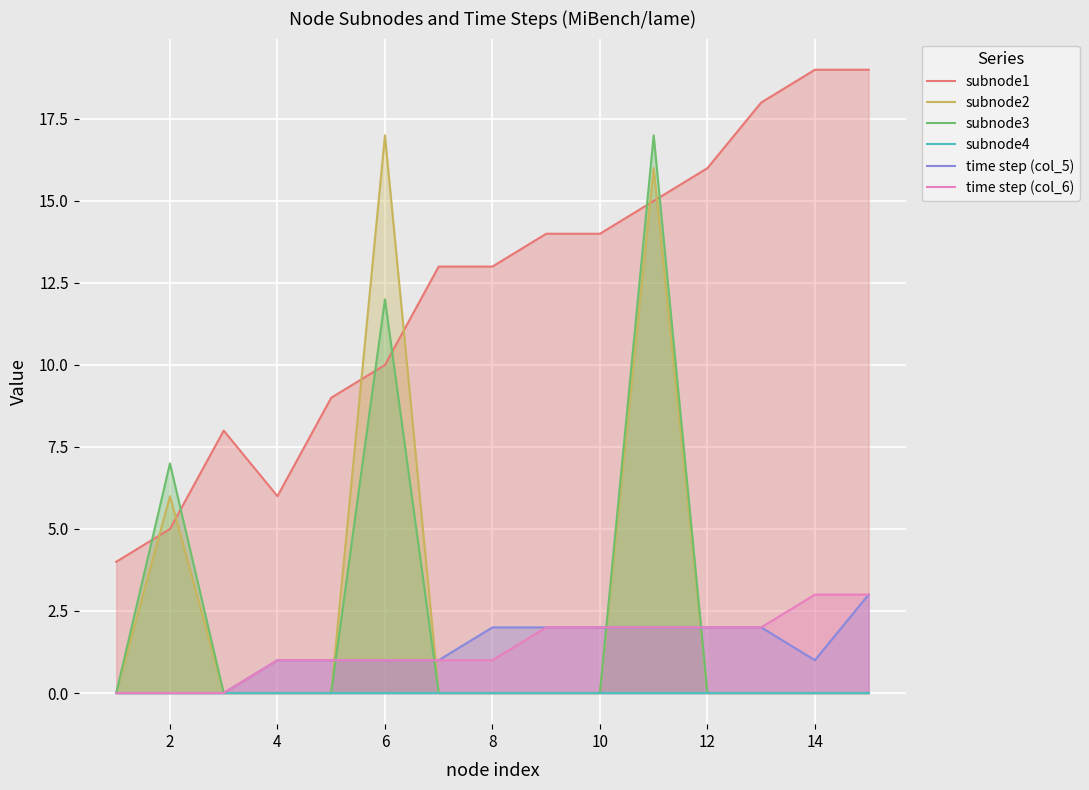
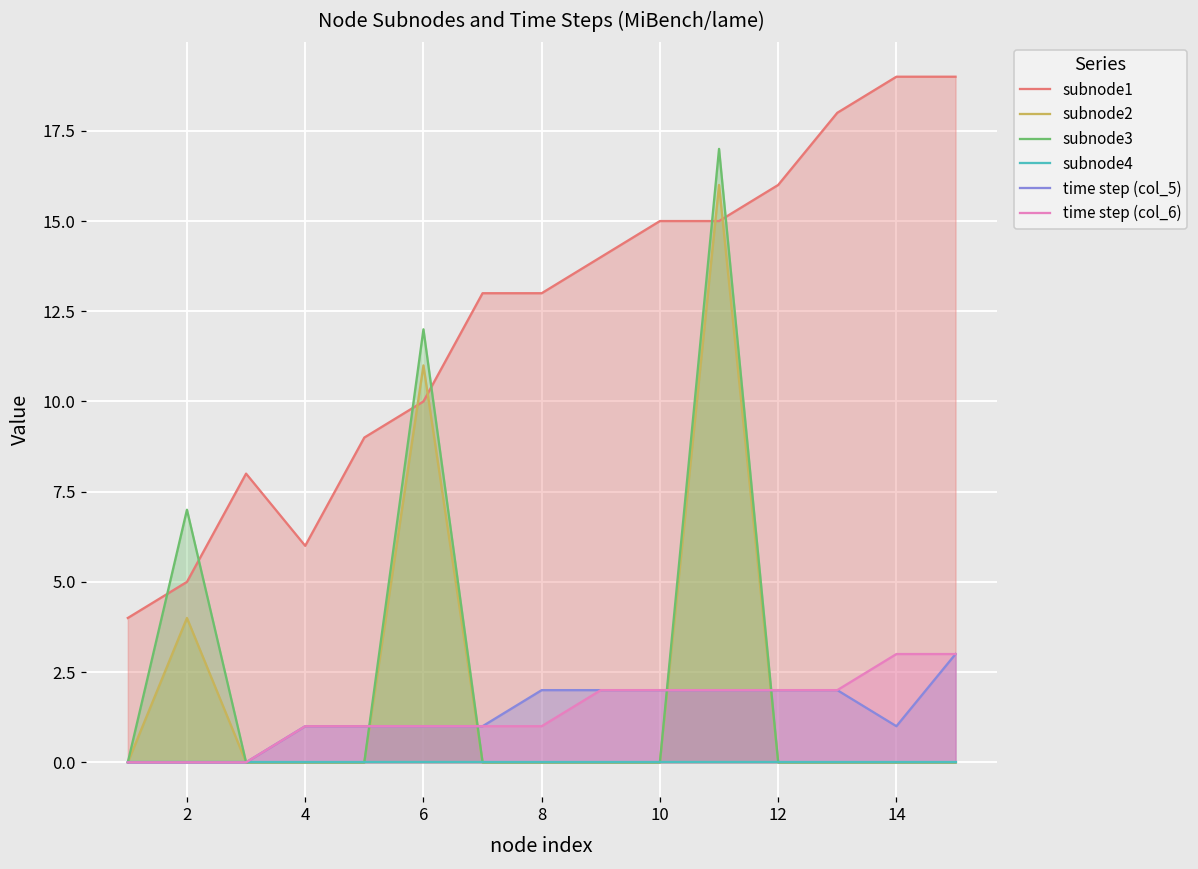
  {
    "subnode1": {
      "2": 5,
      "4": 6,
      "6": 10,
      "8": 13,
-     "10": 14,
+     "10": 15,
      "12": 16,
      "14": 19
    },
    "subnode2": {
-     "2": 6,
-     "6": 17
+     "2": 4,
+     "6": 11
    },
    "subnode3": {
      "2": 7,
      "6": 12
    },
    "subnode4": {
      "6": 0
    },
    "time step (col_5)": {
      "8": 2,
      "14": 1
    },
    "time step (col_6)": {
      "8": 1,
      "14": 3
    }
  }
